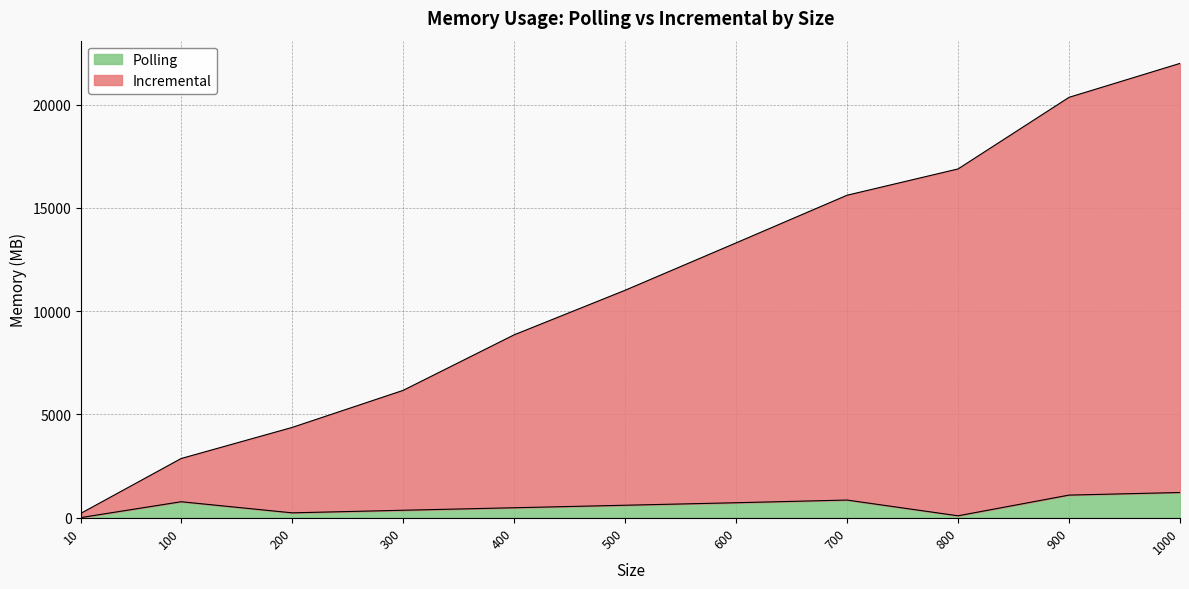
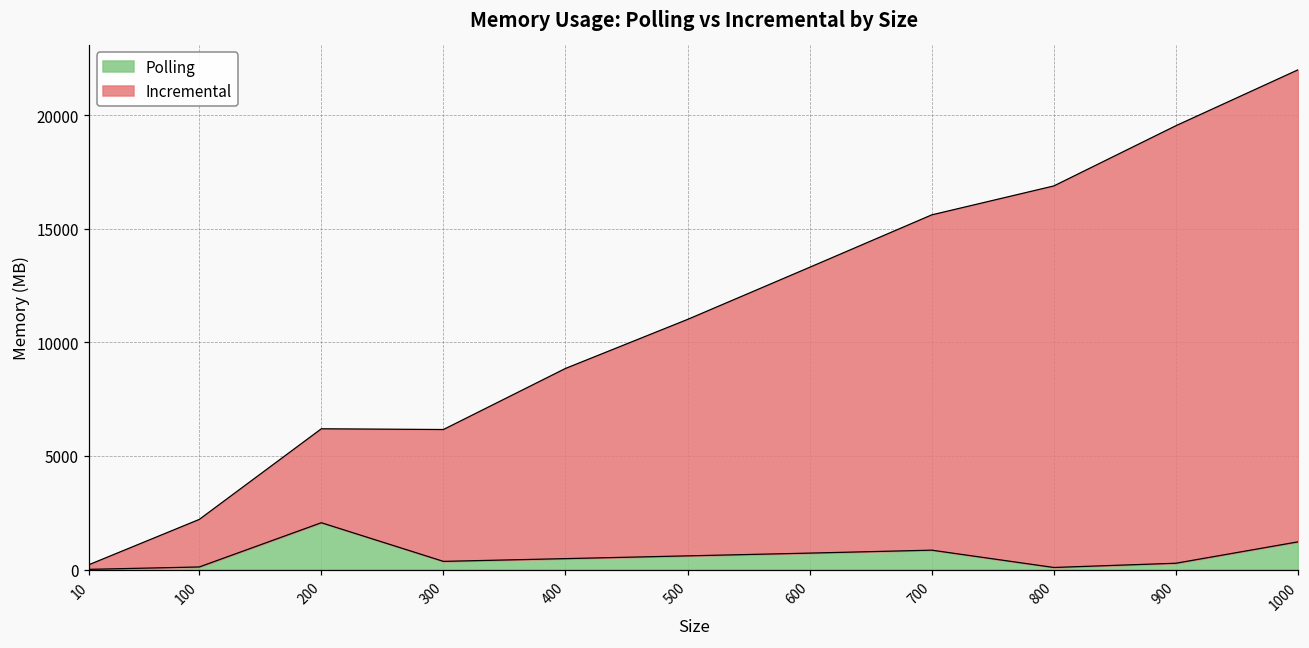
  {
    "Polling": {
      "10": 0,
-     "100": 800,
-     "200": 200,
+     "100": 100,
+     "200": 2100,
      "300": 400,
      "400": 500,
      "500": 600,
      "600": 700,
      "700": 900,
      "800": 100,
-     "900": 1100,
+     "900": 300,
      "1000": 1200
    },
    "Incremental": {
      "10": 200,
      "100": 2100,
      "200": 4100,
      "300": 5800,
      "400": 8400,
      "500": 10400,
      "600": 12600,
      "700": 14800,
      "800": 16800,
      "900": 19300,
      "1000": 20800
    }
  }
